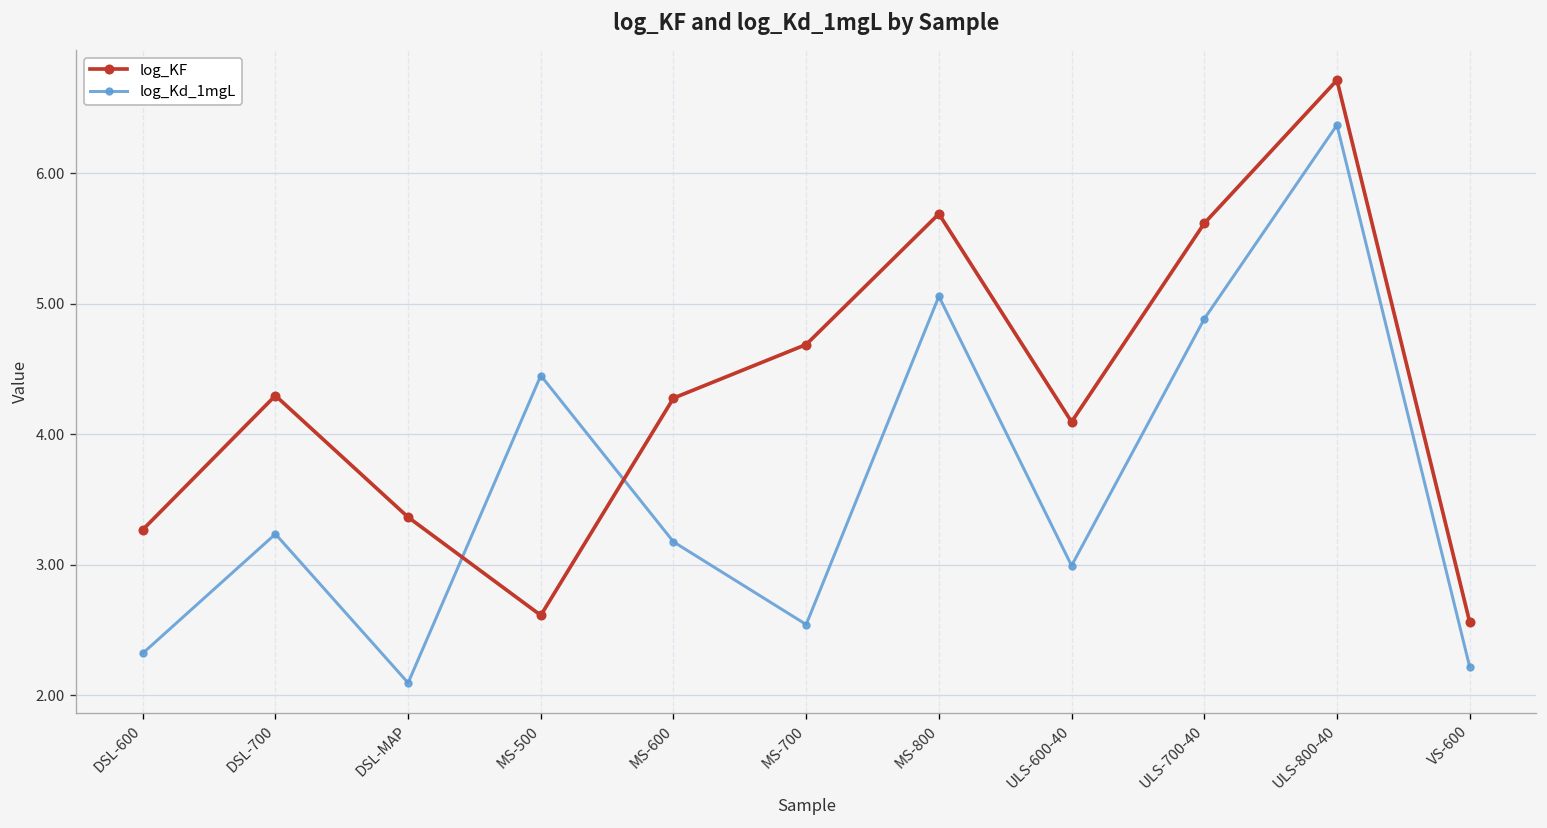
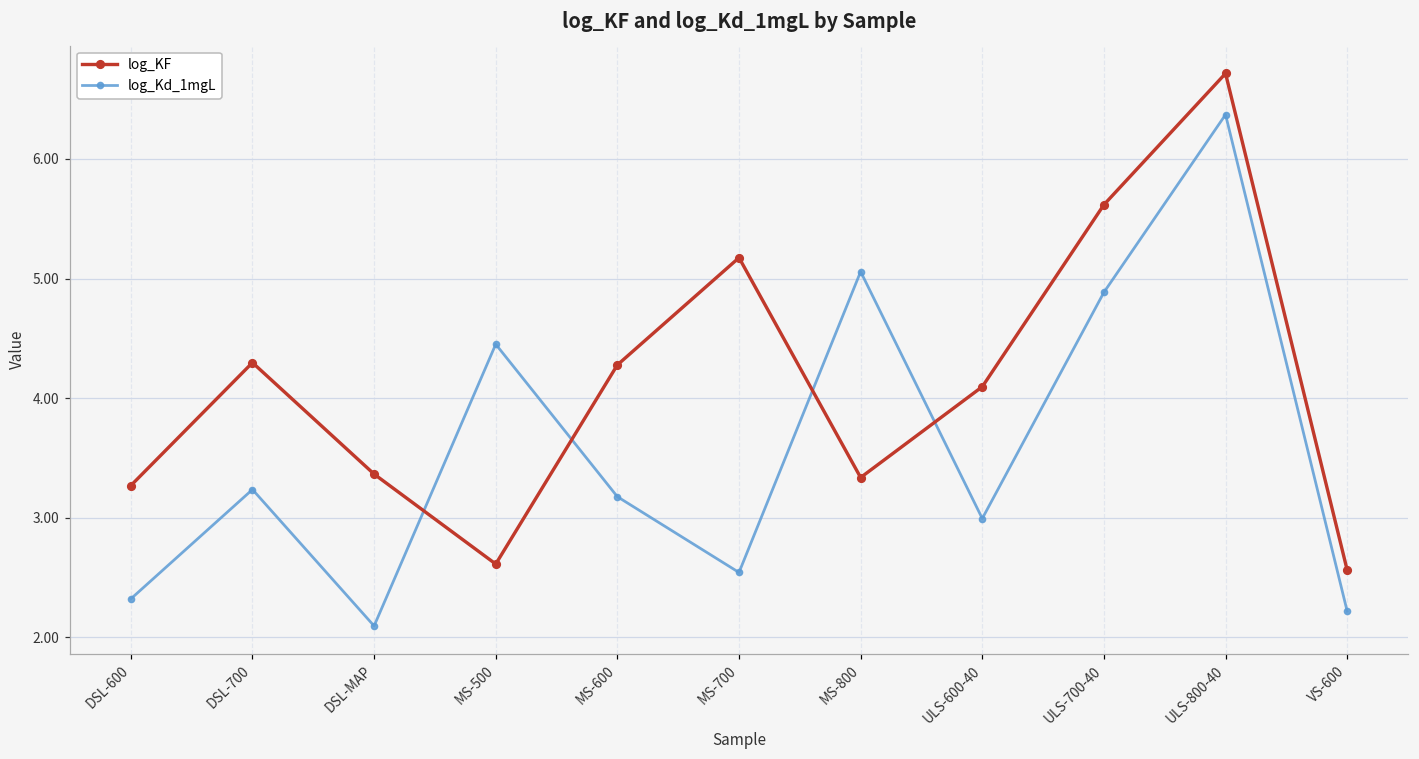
  {
    "log_KF": {
      "DSL-600": 3.27,
      "DSL-700": 4.30,
      "DSL-MAP": 3.36,
      "MS-500": 2.61,
      "MS-600": 4.28,
-     "MS-700": 4.69,
-     "MS-800": 5.69,
+     "MS-700": 5.17,
+     "MS-800": 3.34,
      "ULS-600-40": 4.10,
      "ULS-700-40": 5.62,
      "ULS-800-40": 6.72,
      "VS-600": 2.56
    },
    "log_Kd_1mgL": {
      "DSL-600": 2.32,
      "DSL-700": 3.24,
      "DSL-MAP": 2.09,
      "MS-500": 4.45,
      "MS-600": 3.18,
      "MS-700": 2.54,
      "MS-800": 5.06,
      "ULS-600-40": 2.99,
      "ULS-700-40": 4.88,
      "ULS-800-40": 6.37,
      "VS-600": 2.22
    }
  }
